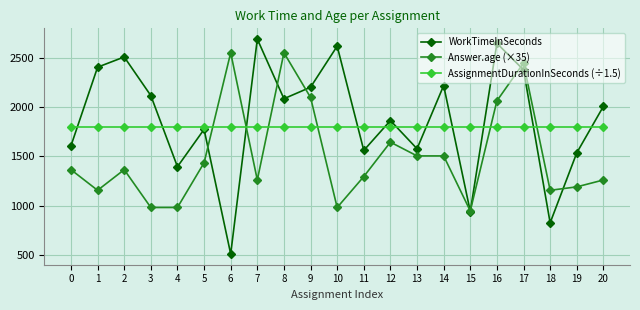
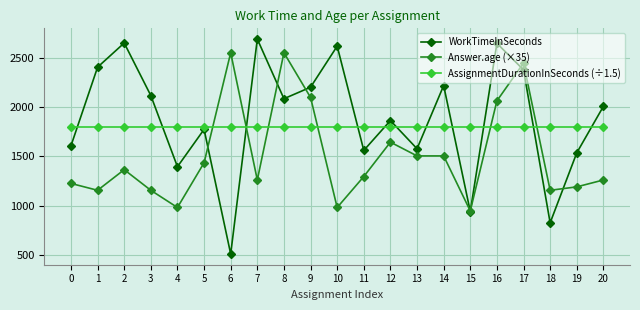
  {
    "WorkTimeInSeconds": {
      "0": 1600,
      "1": 2400,
-     "2": 2500,
+     "2": 2700,
      "3": 2100,
      "4": 1400,
      "6": 500,
      "7": 2700,
      "8": 2100,
      "9": 2200,
      "10": 2600,
      "11": 1600,
      "12": 1900,
      "13": 1600,
      "14": 2200,
      "18": 800,
      "19": 1500,
      "20": 2000
    },
    "Answer.age (×35)": {
-     "0": 1400,
+     "0": 1200,
      "1": 1200,
      "2": 1400,
-     "3": 1000,
+     "3": 1200,
      "4": 1000,
      "5": 1400,
      "6": 2600,
      "7": 1300,
      "8": 2600,
      "9": 2100,
      "10": 1000,
      "11": 1300,
      "12": 1600,
      "13": 1500,
      "14": 1500,
      "16": 2100,
      "18": 1200,
      "19": 1200,
      "20": 1300
    },
    "AssignmentDurationInSeconds (÷1.5)": {
      "0": 1800,
      "1": 1800,
      "2": 1800,
      "3": 1800,
      "4": 1800,
      "6": 1800,
      "7": 1800,
      "8": 1800,
      "9": 1800,
      "10": 1800,
      "11": 1800,
      "12": 1800,
      "13": 1800,
      "14": 1800,
      "15": 1800,
      "16": 1800,
      "17": 1800,
      "18": 1800,
      "19": 1800,
      "20": 1800
    }
  }
